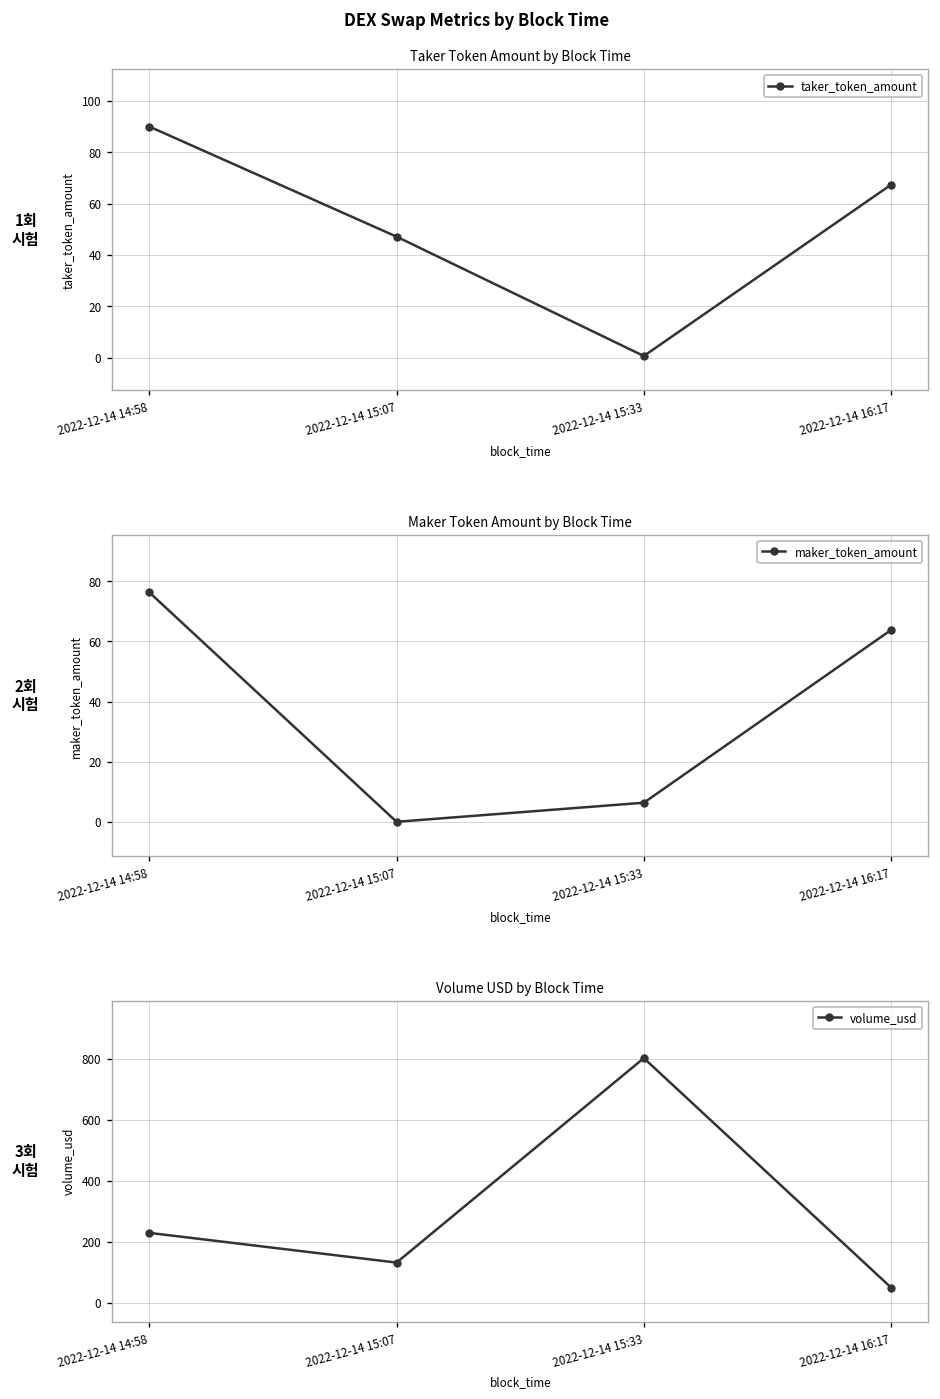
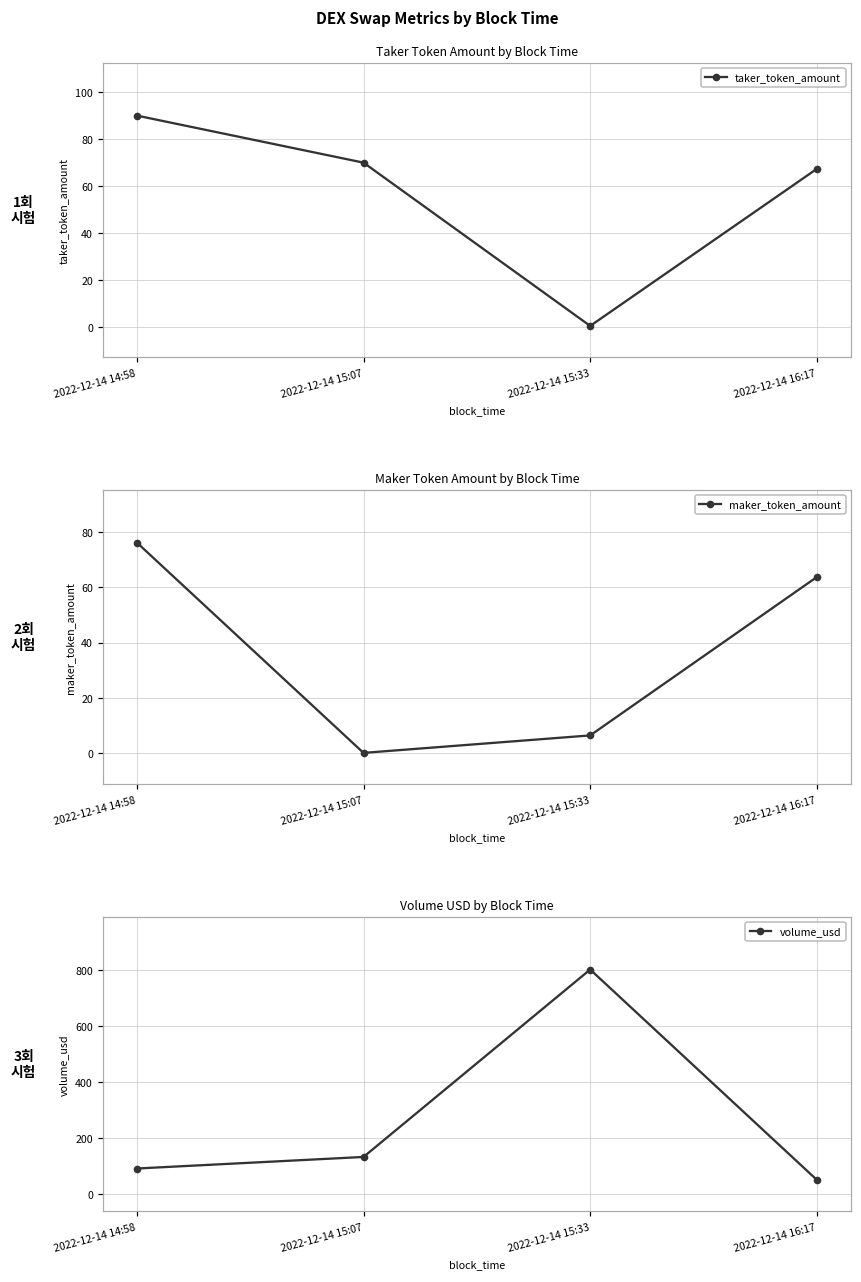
  {
    "Taker Token Amount by Block Time": {
      "2022-12-14 14:58": 90,
-     "2022-12-14 15:07": 47,
+     "2022-12-14 15:07": 70,
      "2022-12-14 15:33": 1,
      "2022-12-14 16:17": 67
    },
    "Maker Token Amount by Block Time": {
      "2022-12-14 14:58": 76,
      "2022-12-14 15:07": 0,
      "2022-12-14 15:33": 6,
      "2022-12-14 16:17": 64
    },
    "Volume USD by Block Time": {
-     "2022-12-14 14:58": 230,
+     "2022-12-14 14:58": 90,
      "2022-12-14 15:07": 130,
      "2022-12-14 15:33": 800,
      "2022-12-14 16:17": 50
    }
  }
